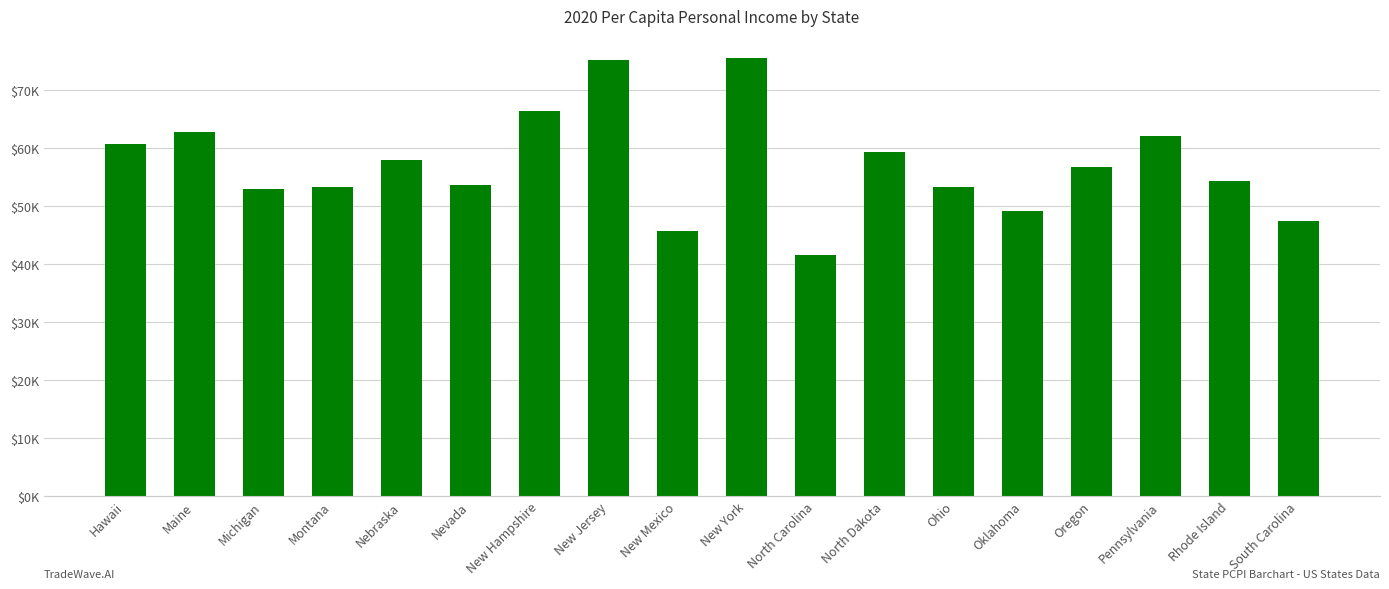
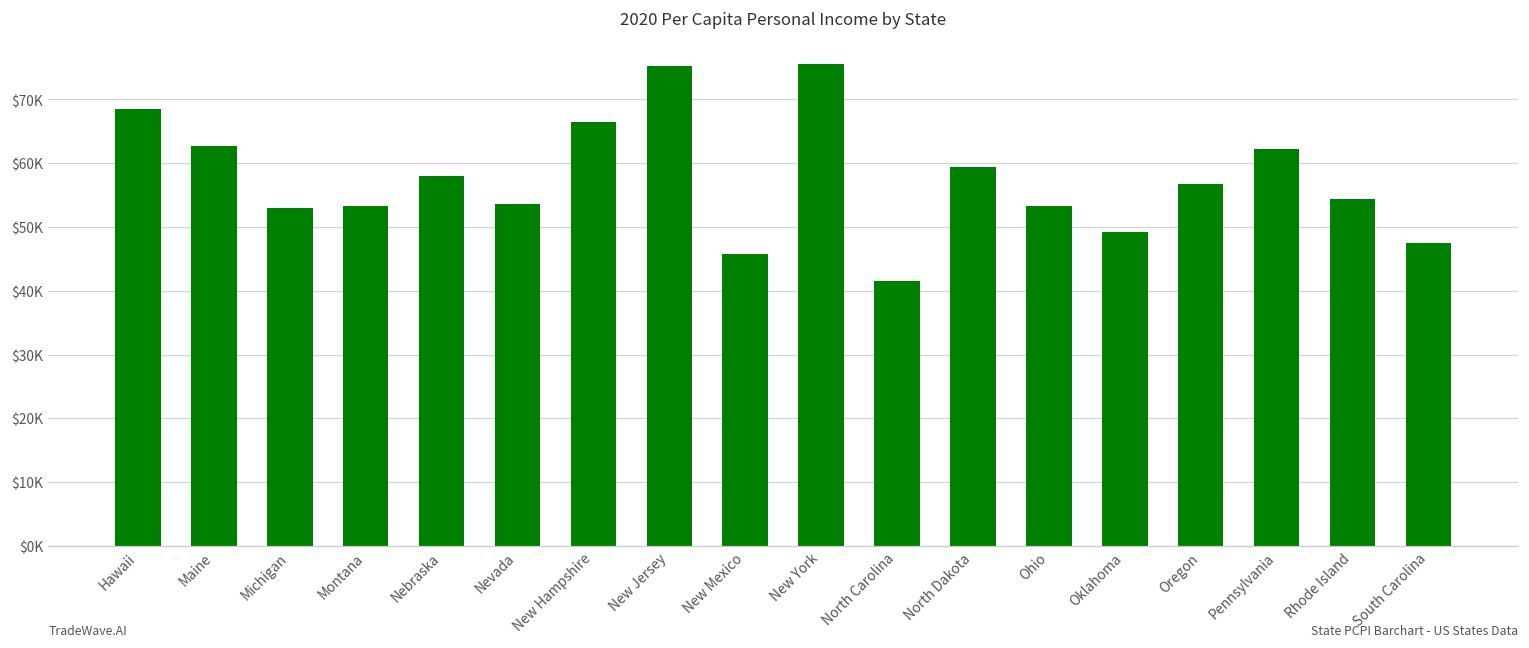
  {
-   "Hawaii": "$61000",
+   "Hawaii": "$69000",
    "Maine": "$63000",
    "Michigan": "$53000",
    "Montana": "$53000",
    "Nebraska": "$58000",
    "Nevada": "$54000",
    "New Hampshire": "$66000",
    "New Jersey": "$75000",
    "New Mexico": "$46000",
    "New York": "$76000",
    "North Carolina": "$42000",
    "North Dakota": "$59000",
    "Ohio": "$53000",
    "Oklahoma": "$49000",
    "Oregon": "$57000",
    "Pennsylvania": "$62000",
    "Rhode Island": "$54000",
    "South Carolina": "$48000"
  }
